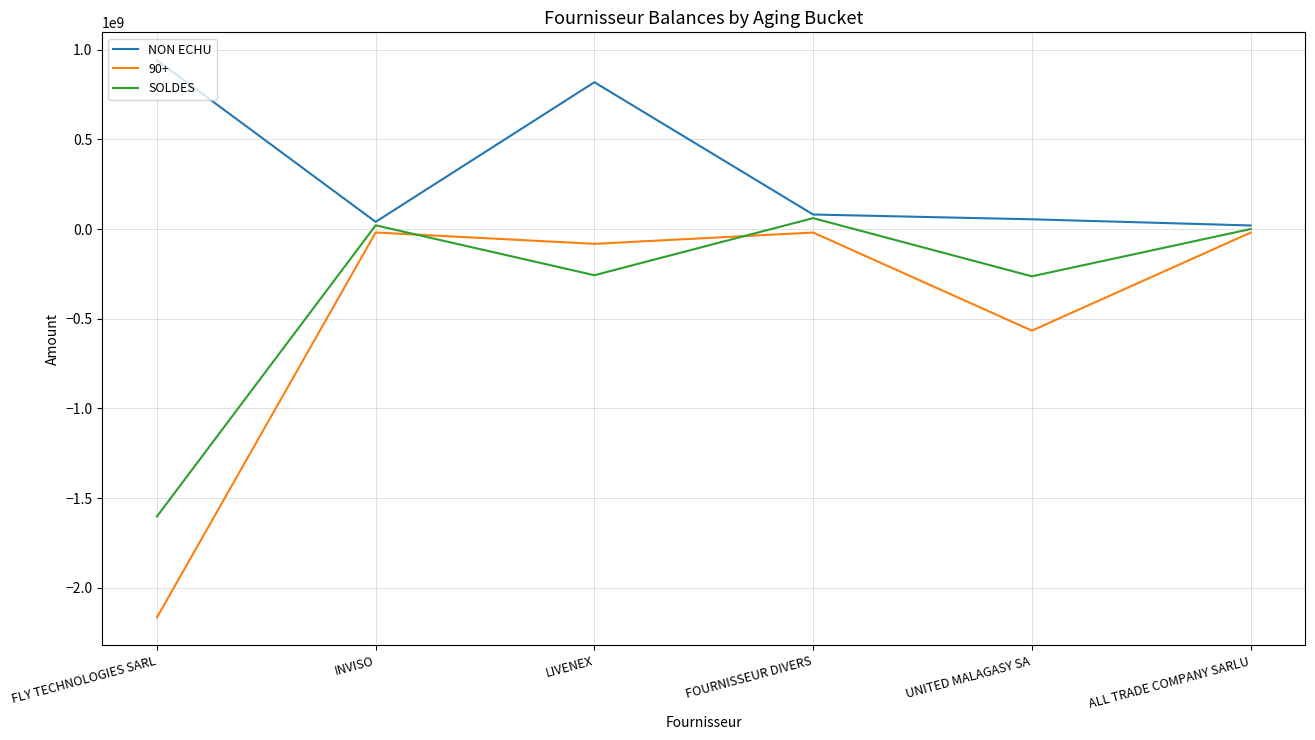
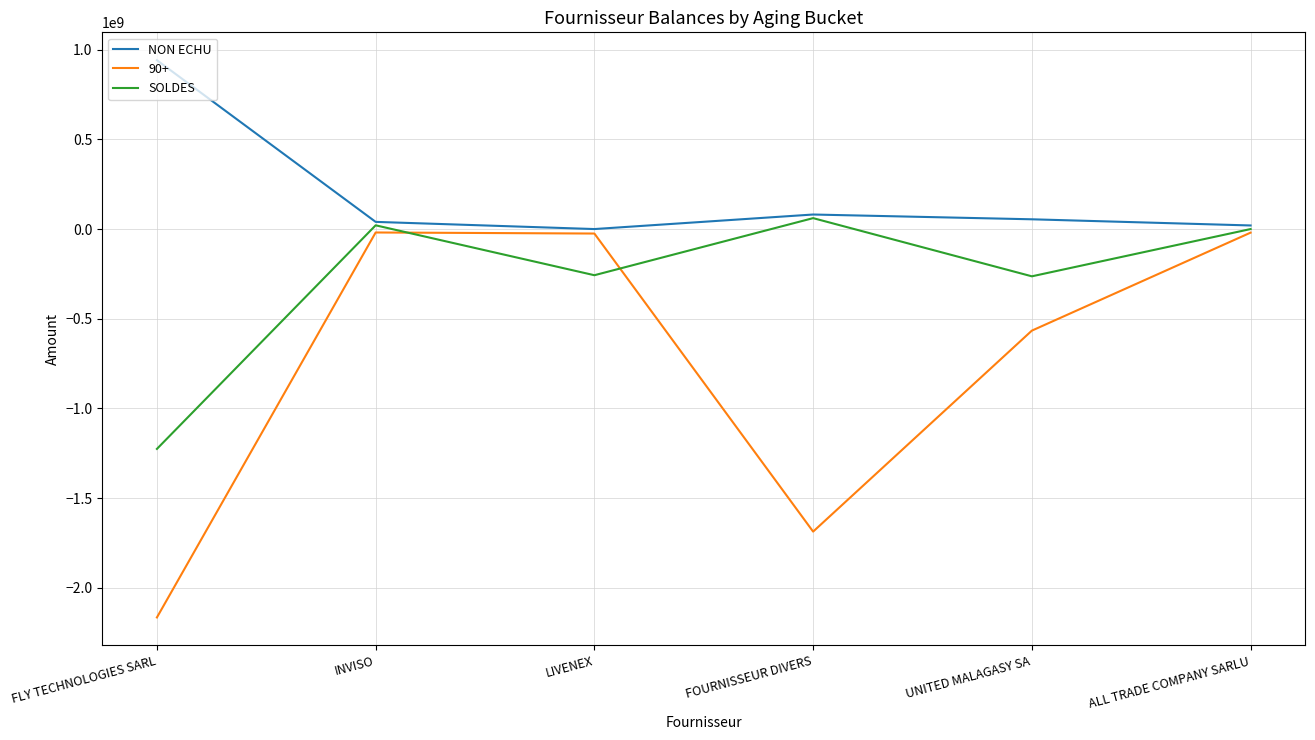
  {
    "NON ECHU": {
      "INVISO": 40000000,
-     "LIVENEX": 820000000,
+     "LIVENEX": 0,
      "FOURNISSEUR DIVERS": 80000000,
      "UNITED MALAGASY SA": 50000000,
      "ALL TRADE COMPANY SARLU": 20000000
    },
    "90+": {
      "FLY TECHNOLOGIES SARL": -2170000000,
      "INVISO": -20000000,
-     "LIVENEX": -80000000,
-     "FOURNISSEUR DIVERS": -20000000,
+     "LIVENEX": -30000000,
+     "FOURNISSEUR DIVERS": -1690000000,
      "UNITED MALAGASY SA": -570000000,
      "ALL TRADE COMPANY SARLU": -20000000
    },
    "SOLDES": {
-     "FLY TECHNOLOGIES SARL": -1600000000,
+     "FLY TECHNOLOGIES SARL": -1230000000,
      "INVISO": 20000000,
      "LIVENEX": -260000000,
      "FOURNISSEUR DIVERS": 60000000,
      "UNITED MALAGASY SA": -260000000,
      "ALL TRADE COMPANY SARLU": 0
    }
  }
